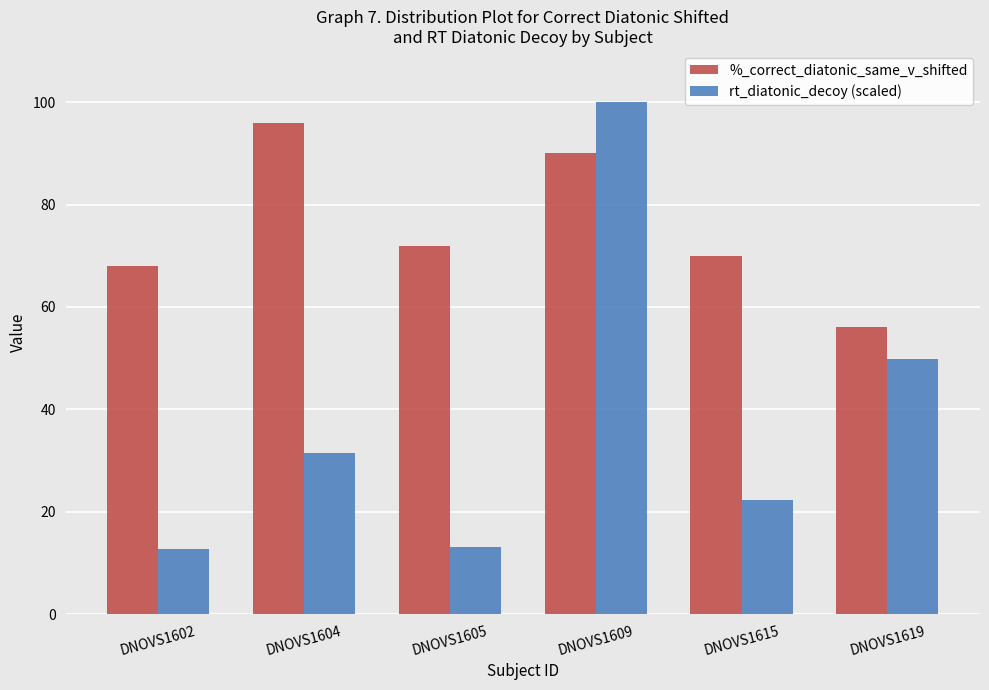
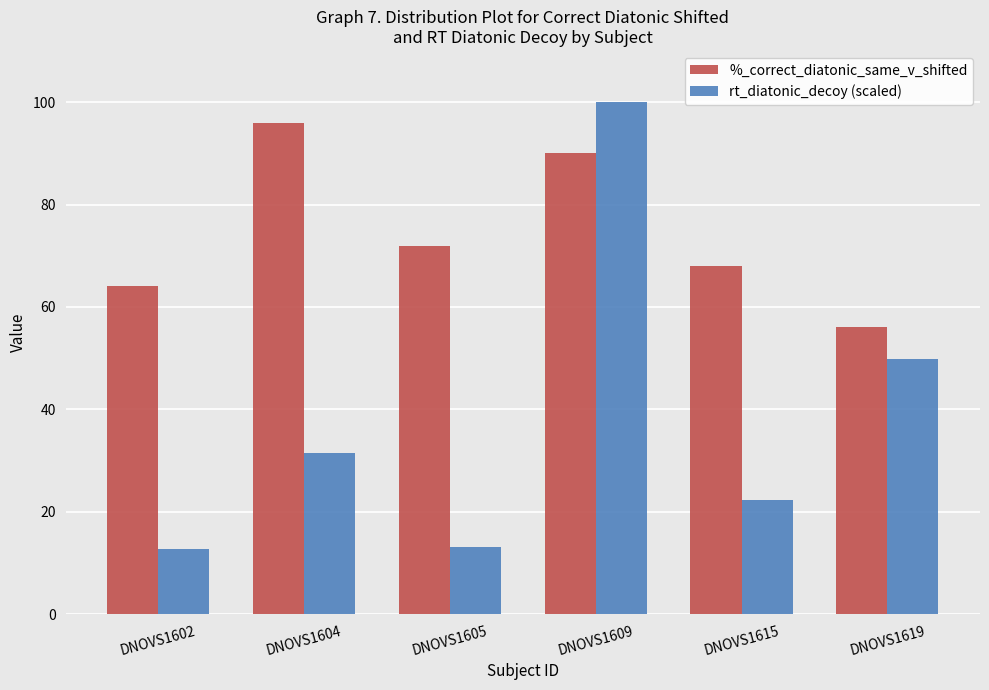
  {
    "%_correct_diatonic_same_v_shifted": {
-     "DNOVS1602": 68,
+     "DNOVS1602": 64,
      "DNOVS1604": 96,
      "DNOVS1605": 72,
      "DNOVS1609": 90,
-     "DNOVS1615": 70,
+     "DNOVS1615": 68,
      "DNOVS1619": 56
    },
    "rt_diatonic_decoy (scaled)": {
      "DNOVS1602": 13,
      "DNOVS1604": 32,
      "DNOVS1605": 13,
      "DNOVS1609": 100,
      "DNOVS1615": 22,
      "DNOVS1619": 50
    }
  }
